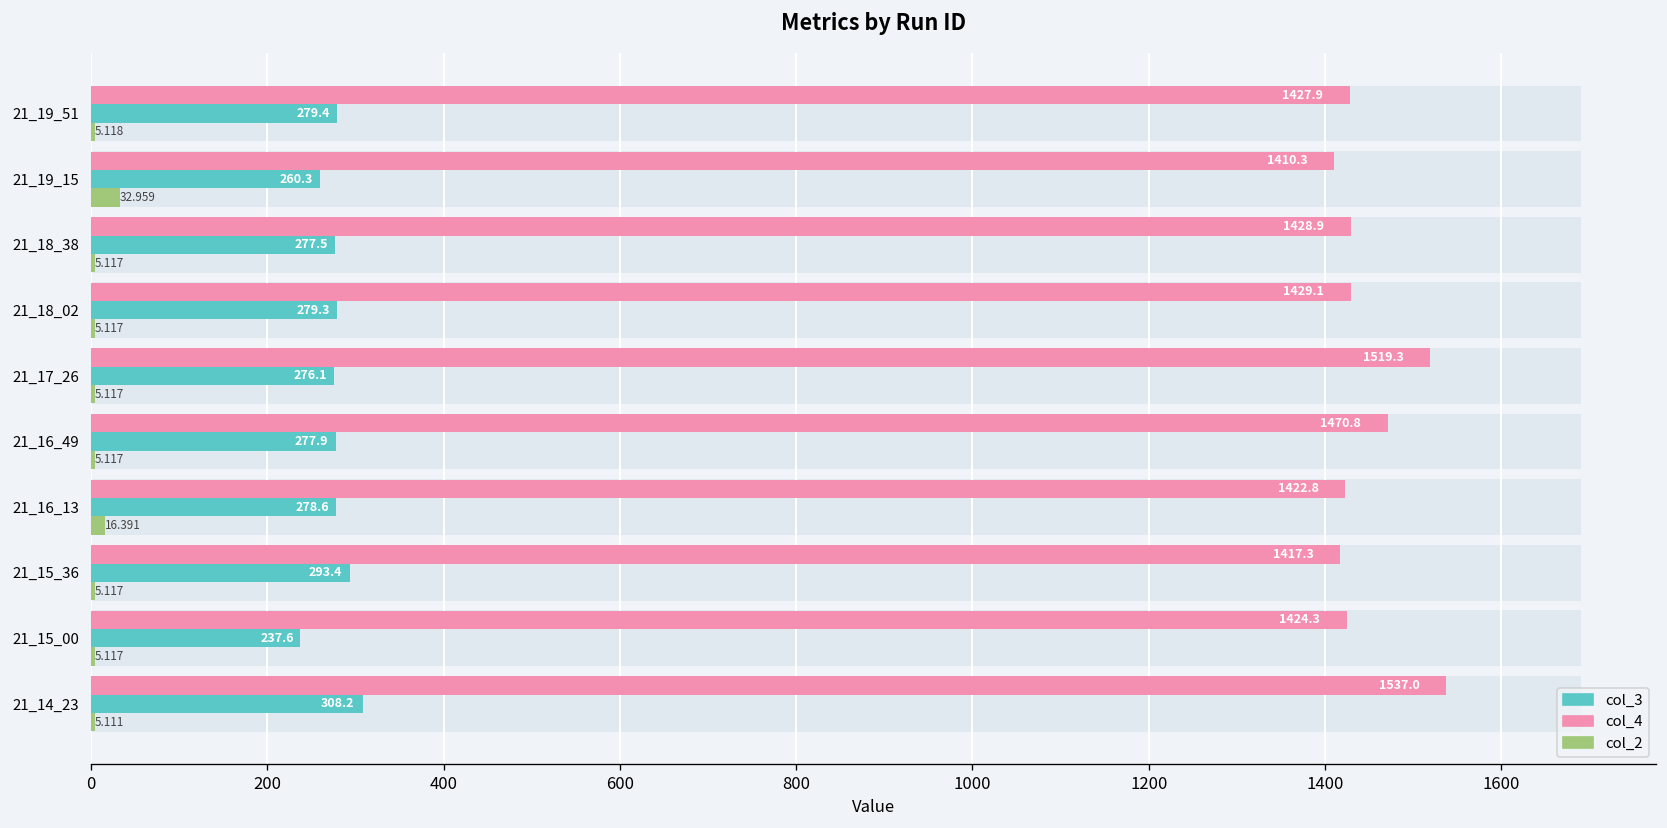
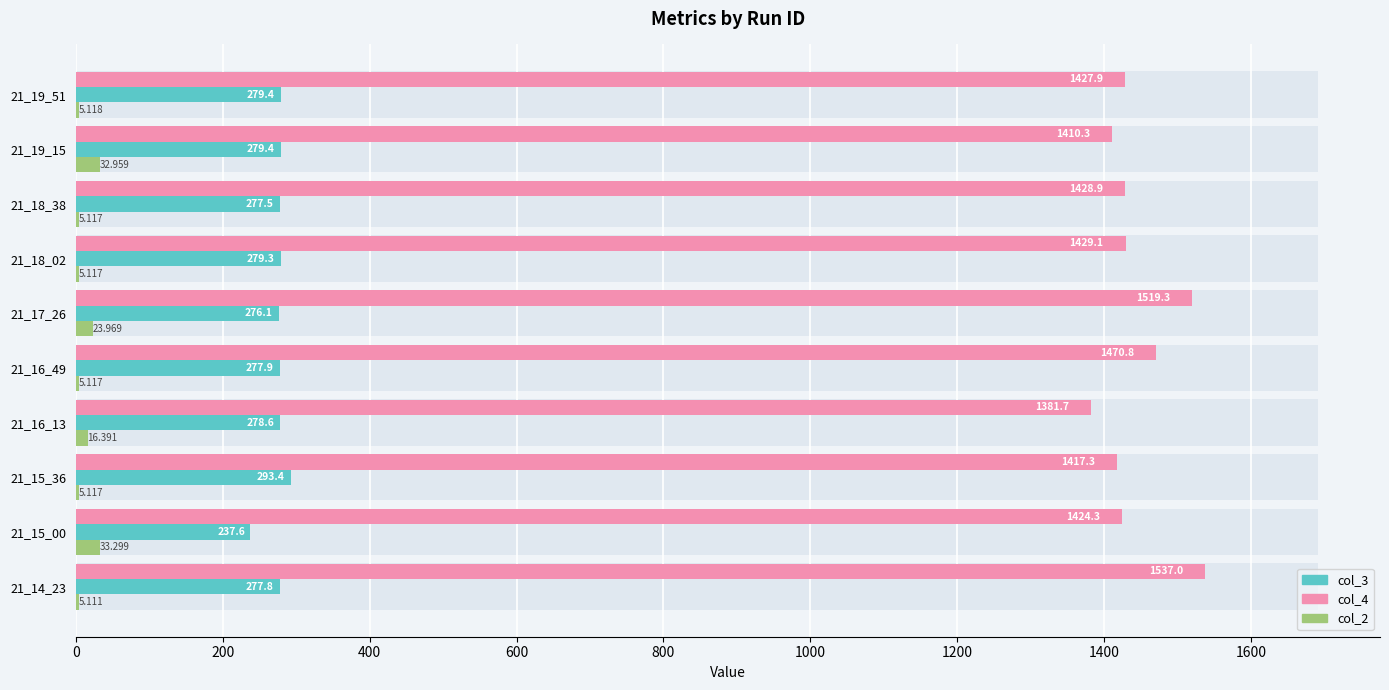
  {
    "col_4": {
-     "21_16_13": 1422.8
+     "21_16_13": 1381.7
    },
    "col_3": {
-     "21_19_15": 260.3,
-     "21_14_23": 308.2
+     "21_19_15": 279.4,
+     "21_14_23": 277.8
    },
    "col_2": {
-     "21_17_26": 5.117,
-     "21_15_00": 5.117
+     "21_17_26": 23.969,
+     "21_15_00": 33.299
    }
  }
